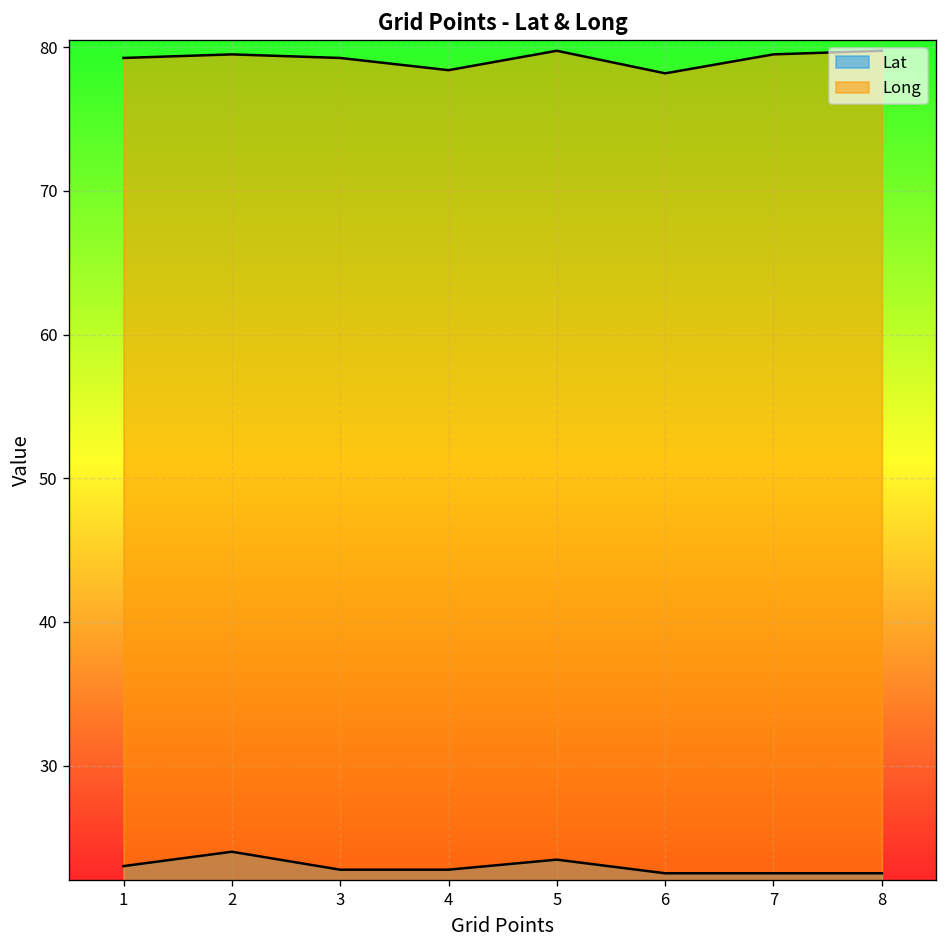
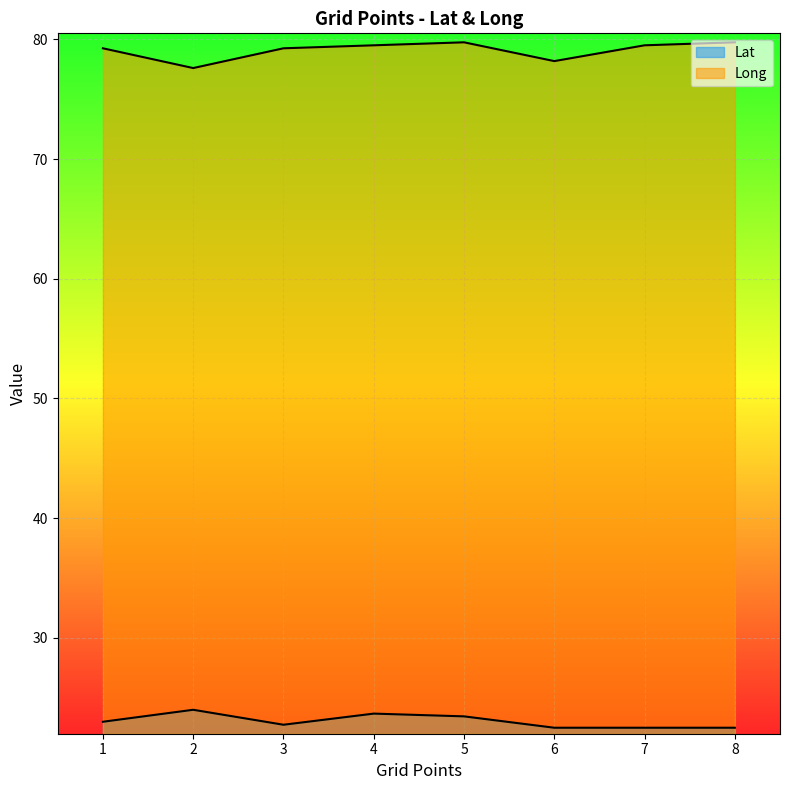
  {
    "Lat": {
      "1": 23.0,
      "2": 24.0,
      "3": 22.8,
-     "4": 22.8,
+     "4": 23.7,
      "5": 23.5,
      "6": 22.5,
      "7": 22.5,
      "8": 22.5
    },
    "Long": {
      "1": 79.3,
-     "2": 79.5,
+     "2": 77.6,
      "3": 79.3,
-     "4": 78.4,
+     "4": 79.5,
      "5": 79.8,
      "6": 78.2,
      "7": 79.5
    }
  }
